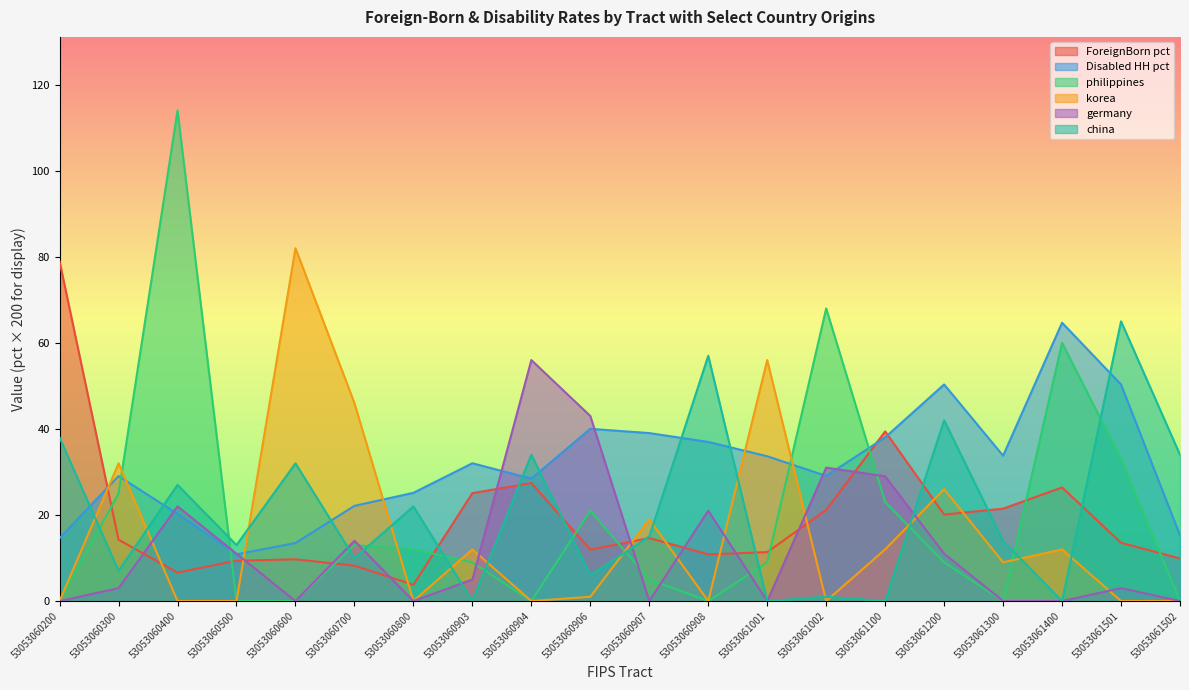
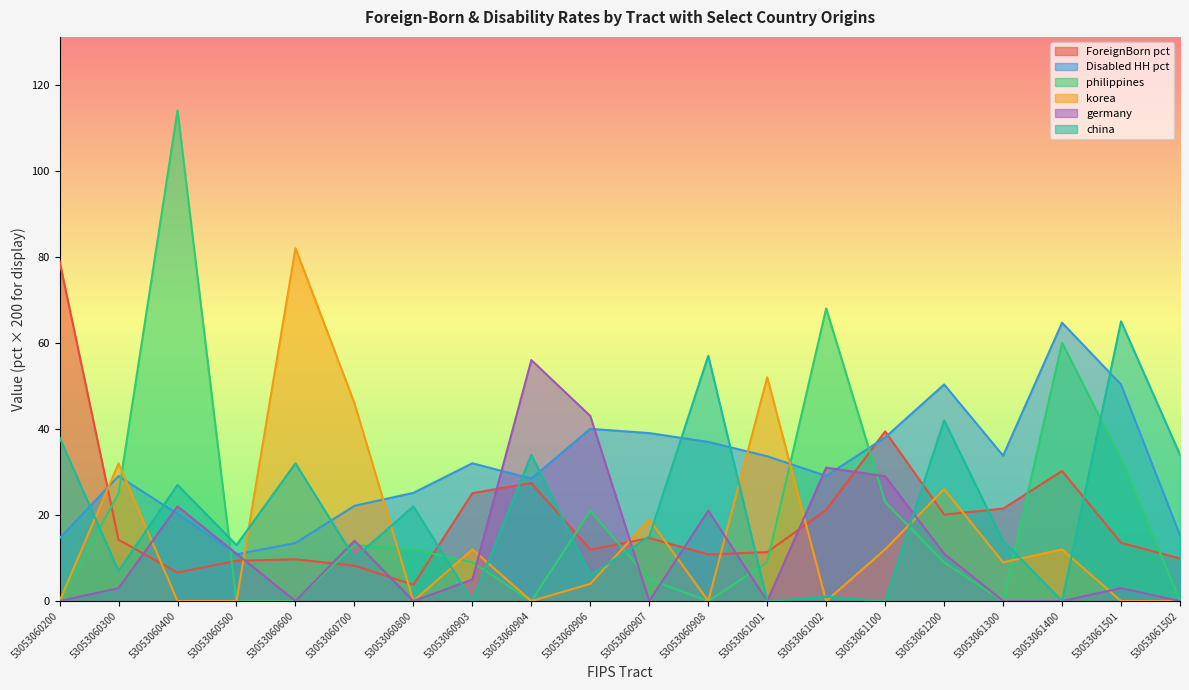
  {
    "ForeignBorn pct": {
      "53053060200": 79,
      "53053060300": 14,
      "53053060400": 7,
      "53053060500": 9,
      "53053060600": 10,
      "53053060700": 8,
      "53053060800": 4,
      "53053060903": 25,
      "53053060904": 27,
      "53053060906": 12,
      "53053060908": 11,
      "53053061001": 11,
      "53053061002": 21,
      "53053061100": 39,
      "53053061200": 20,
      "53053061300": 21,
-     "53053061400": 26,
+     "53053061400": 30,
      "53053061501": 14,
      "53053061502": 10
    },
    "Disabled HH pct": {
      "53053060200": 15,
      "53053060300": 29,
      "53053060400": 20,
      "53053060600": 13,
      "53053060700": 22,
      "53053060800": 25,
      "53053060903": 32,
      "53053060904": 28,
      "53053060906": 40,
      "53053060907": 39,
      "53053060908": 37,
      "53053061001": 34,
      "53053061002": 29,
      "53053061100": 38,
      "53053061200": 50,
      "53053061300": 34,
      "53053061400": 65,
      "53053061501": 50,
      "53053061502": 15
    },
    "korea": {
      "53053060300": 32,
      "53053060400": 0,
      "53053060600": 82,
      "53053060700": 46,
      "53053060903": 12,
-     "53053060906": 1,
+     "53053060906": 4,
      "53053060907": 19,
-     "53053061001": 56,
+     "53053061001": 52,
      "53053061002": 0,
      "53053061100": 12,
      "53053061200": 26,
      "53053061300": 9,
      "53053061400": 12,
      "53053061501": 0
    },
    "germany": {
      "53053060300": 3,
      "53053060400": 22,
      "53053060700": 14,
      "53053060903": 5,
      "53053060904": 56,
      "53053060906": 43,
      "53053060907": 0,
      "53053060908": 21,
      "53053061002": 31,
      "53053061100": 29,
      "53053061200": 11,
      "53053061501": 3
    }
  }
